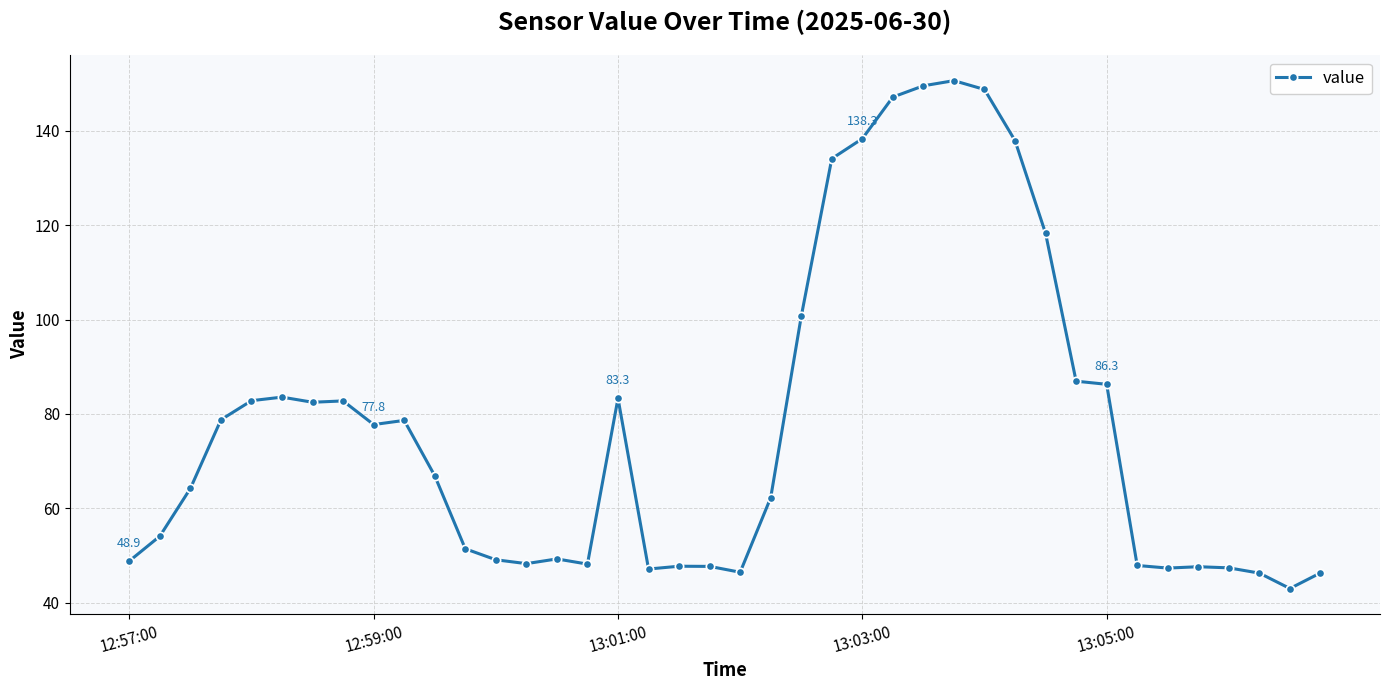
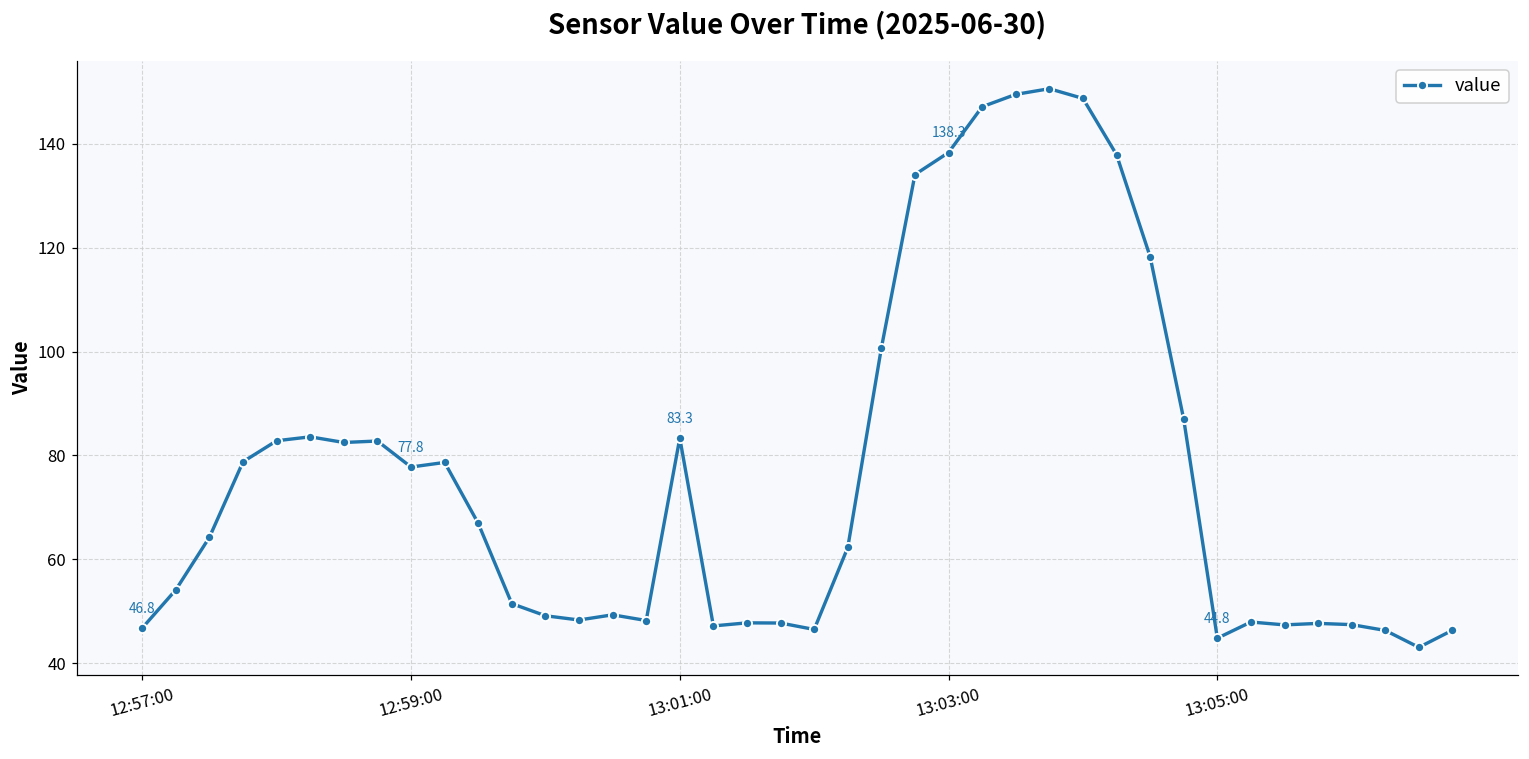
  {
-   "12:57:00": 48.9,
+   "12:57:00": 46.8,
    "12:59:00": 77.8,
    "13:01:00": 83.3,
    "13:03:00": 138.3,
-   "13:05:00": 86.3
+   "13:05:00": 44.8
  }
